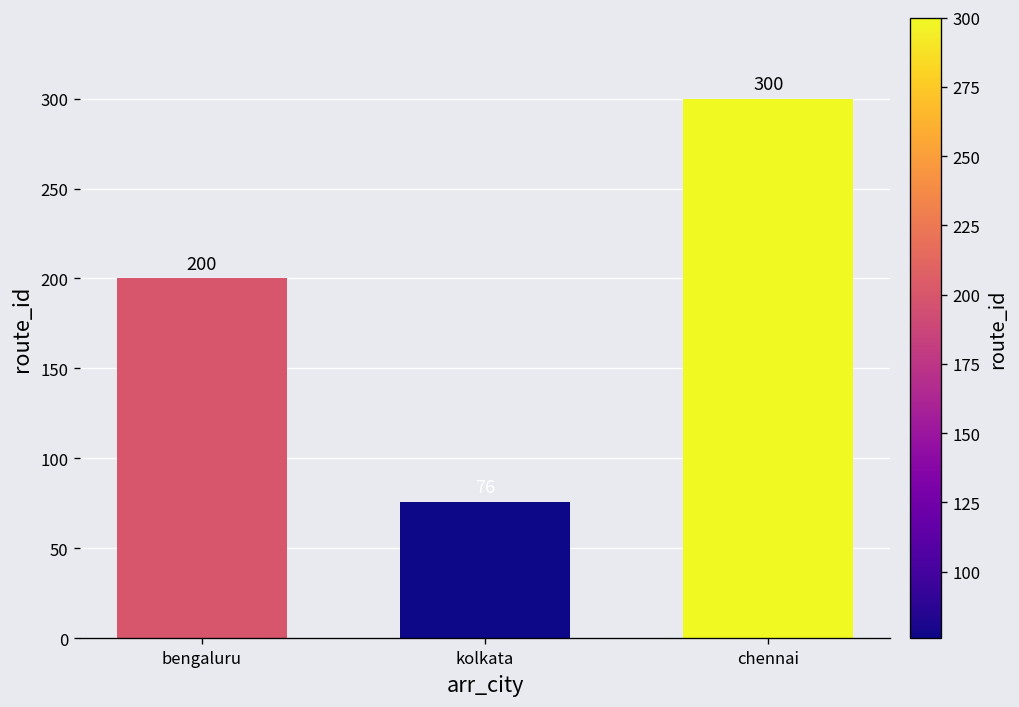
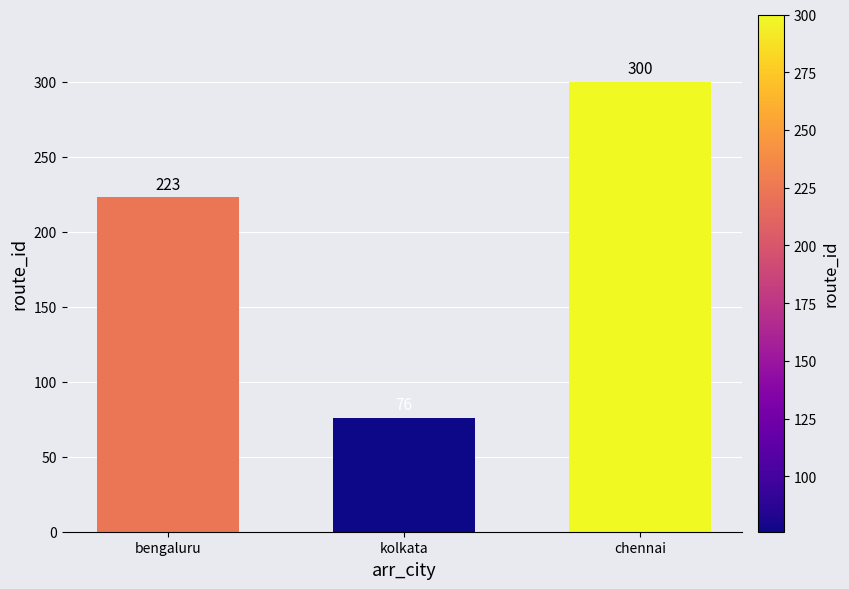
  {
-   "bengaluru": 200,
+   "bengaluru": 223,
    "chennai": 300
  }
